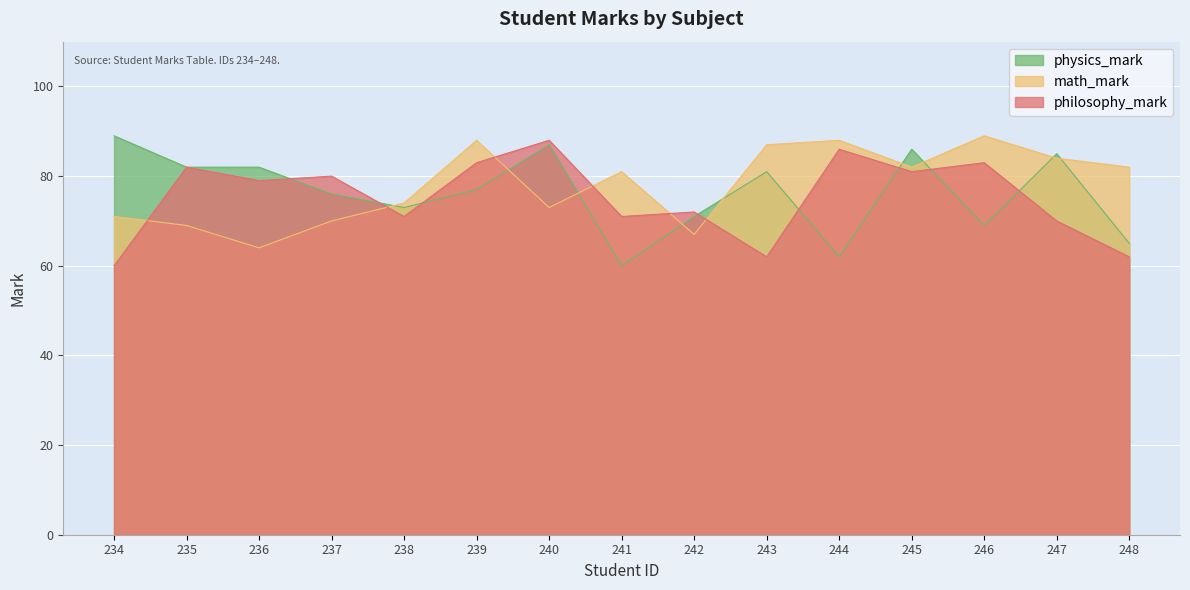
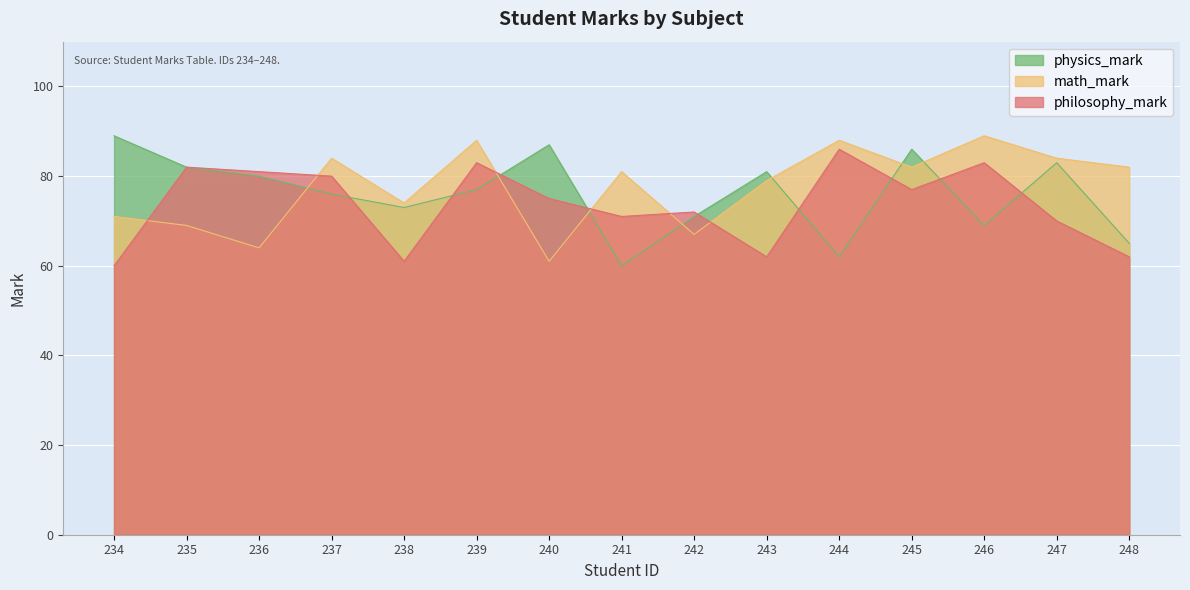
  {
    "physics_mark": {
      "234": 89,
-     "236": 82,
+     "236": 80,
      "237": 76,
      "238": 73,
      "239": 77,
      "240": 87,
      "241": 60,
      "242": 71,
      "243": 81,
      "244": 62,
      "245": 86,
      "246": 69,
-     "247": 85,
+     "247": 83,
      "248": 65
    },
    "math_mark": {
      "234": 71,
      "235": 69,
      "236": 64,
-     "237": 70,
+     "237": 84,
      "238": 74,
      "239": 88,
-     "240": 73,
+     "240": 61,
      "241": 81,
      "242": 67,
-     "243": 87,
+     "243": 79,
      "244": 88,
      "245": 82,
      "246": 89,
      "247": 84,
      "248": 82
    },
    "philosophy_mark": {
      "234": 60,
-     "236": 79,
+     "236": 81,
      "237": 80,
-     "238": 71,
+     "238": 61,
      "239": 83,
-     "240": 88,
+     "240": 75,
      "241": 71,
      "242": 72,
      "243": 62,
      "244": 86,
-     "245": 81,
+     "245": 77,
      "246": 83,
      "247": 70,
      "248": 62
    }
  }
